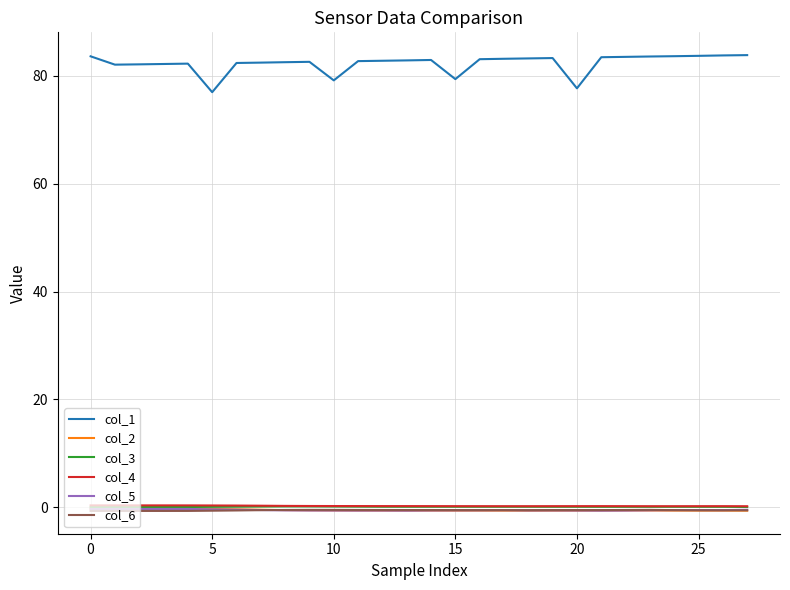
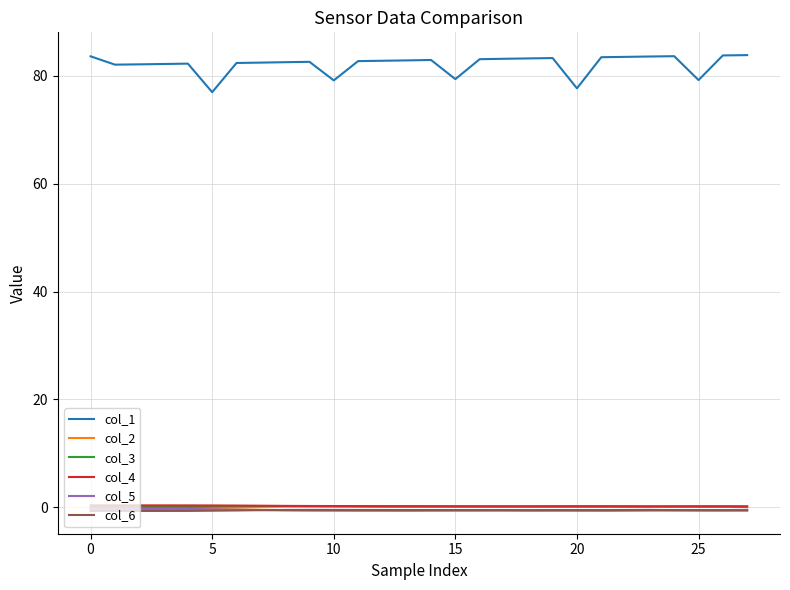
  {
    "col_1": {
      "0": 84,
      "5": 77,
      "10": 79,
      "15": 79,
      "20": 78,
-     "25": 84
+     "25": 79
    }
  }
